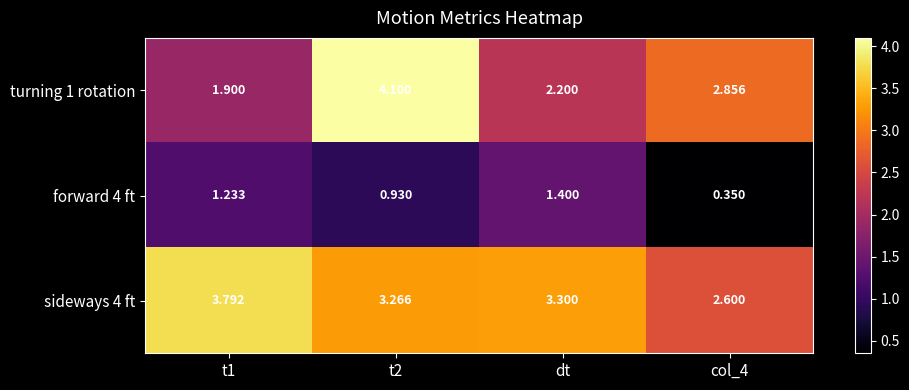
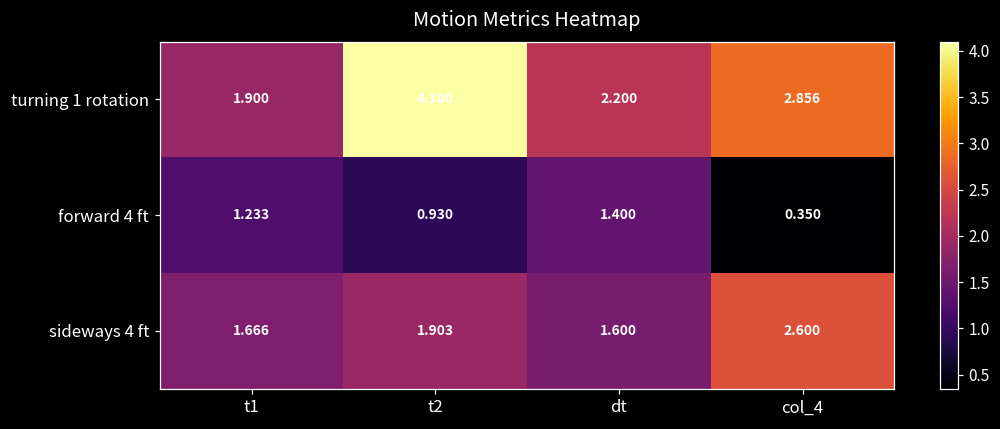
  {
    "turning 1 rotation": {
      "t1": 1.900,
      "t2": 4.100,
      "dt": 2.200,
      "col_4": 2.856
    },
    "forward 4 ft": {
      "t1": 1.233,
      "t2": 0.930,
      "dt": 1.400,
      "col_4": 0.350
    },
    "sideways 4 ft": {
-     "t1": 3.792,
-     "t2": 3.266,
-     "dt": 3.300,
+     "t1": 1.666,
+     "t2": 1.903,
+     "dt": 1.600,
      "col_4": 2.600
    }
  }
